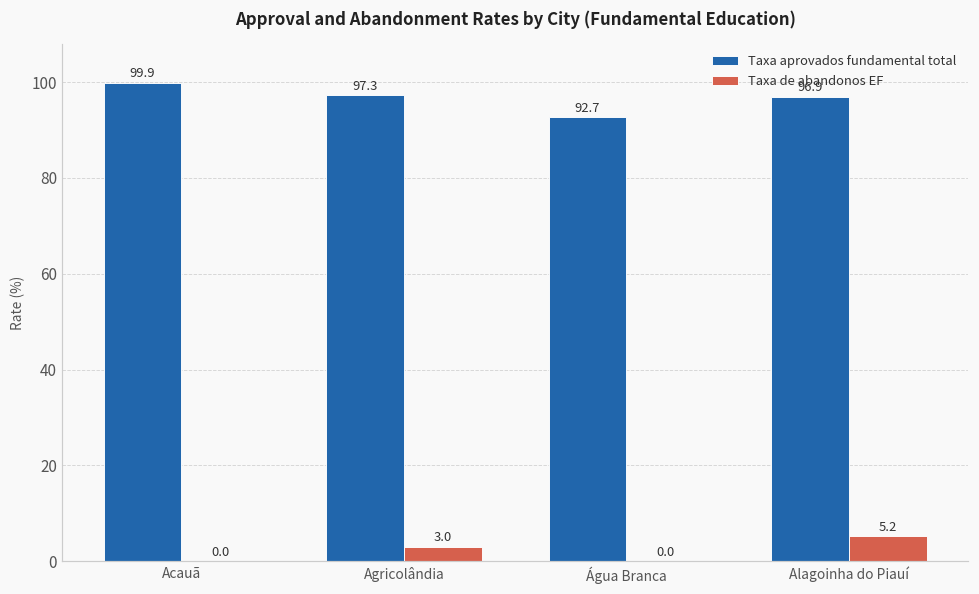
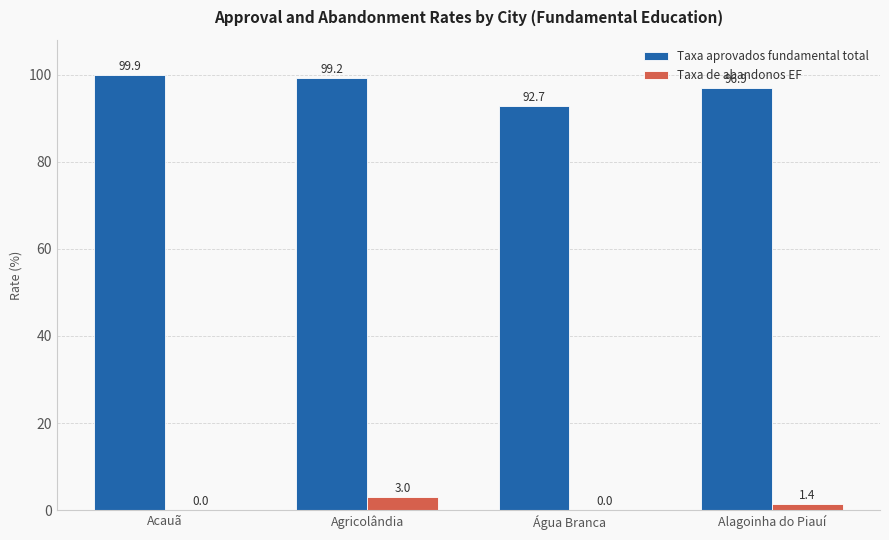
  {
    "Taxa aprovados fundamental total": {
      "Acauã": 99.9,
-     "Agricolândia": 97.3,
+     "Agricolândia": 99.2,
      "Água Branca": 92.7,
      "Alagoinha do Piauí": 96.9
    },
    "Taxa de abandonos EF": {
      "Acauã": 0.0,
      "Agricolândia": 3.0,
      "Água Branca": 0.0,
-     "Alagoinha do Piauí": 5.2
+     "Alagoinha do Piauí": 1.4
    }
  }
